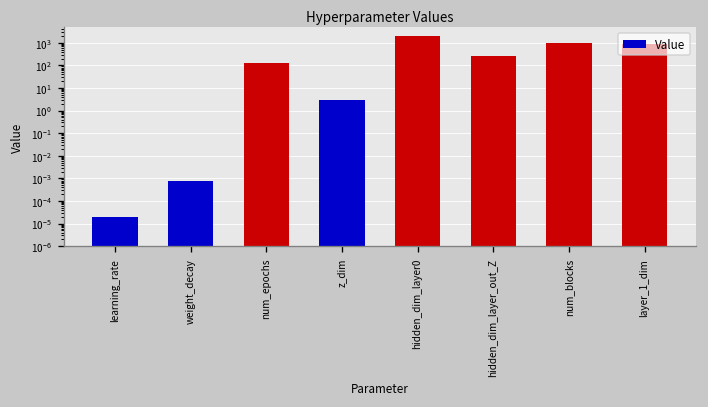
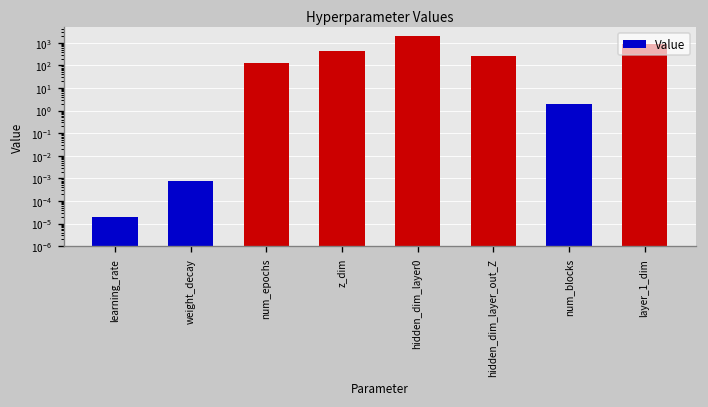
  {
    "learning_rate": 0.00002,
    "weight_decay": 0.0008,
    "num_epochs": 100,
-   "z_dim": 3,
+   "z_dim": 400,
    "hidden_dim_layer0": 2000,
    "hidden_dim_layer_out_Z": 300,
-   "num_blocks": 1000
+   "num_blocks": 2
  }
